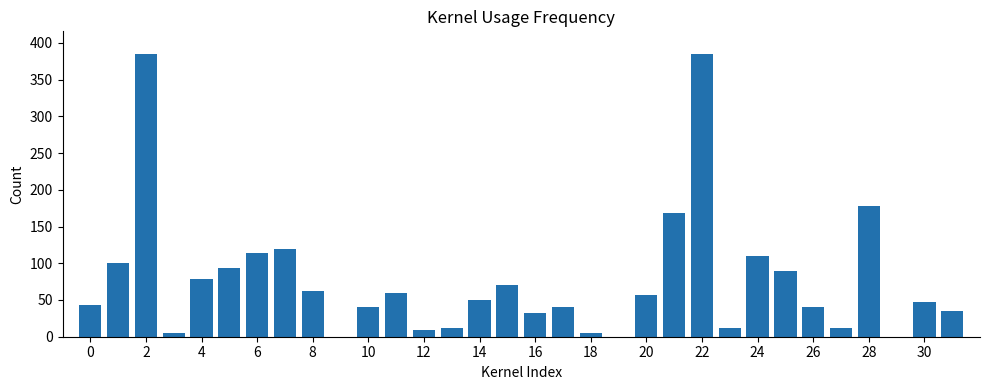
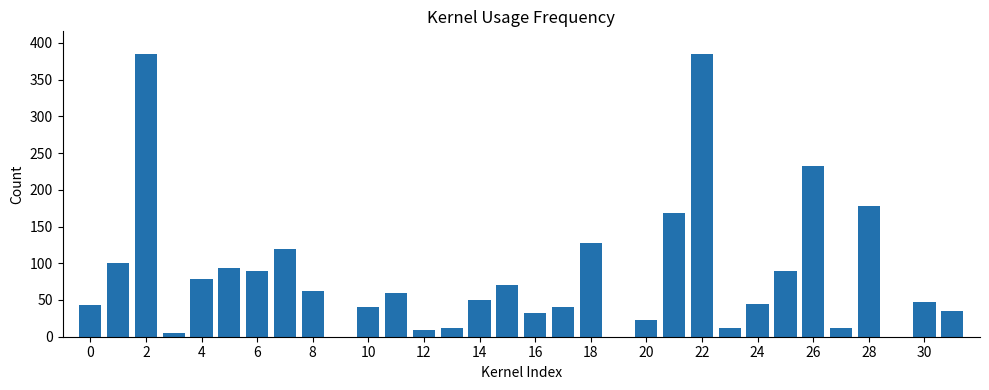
  {
    "0": 40,
    "2": 390,
    "4": 80,
-   "6": 110,
+   "6": 90,
    "8": 60,
    "10": 40,
    "12": 10,
    "14": 50,
    "16": 30,
-   "18": 10,
-   "20": 60,
+   "18": 130,
+   "20": 20,
    "22": 390,
-   "24": 110,
-   "26": 40,
+   "24": 50,
+   "26": 230,
    "28": 180,
    "30": 50
  }
